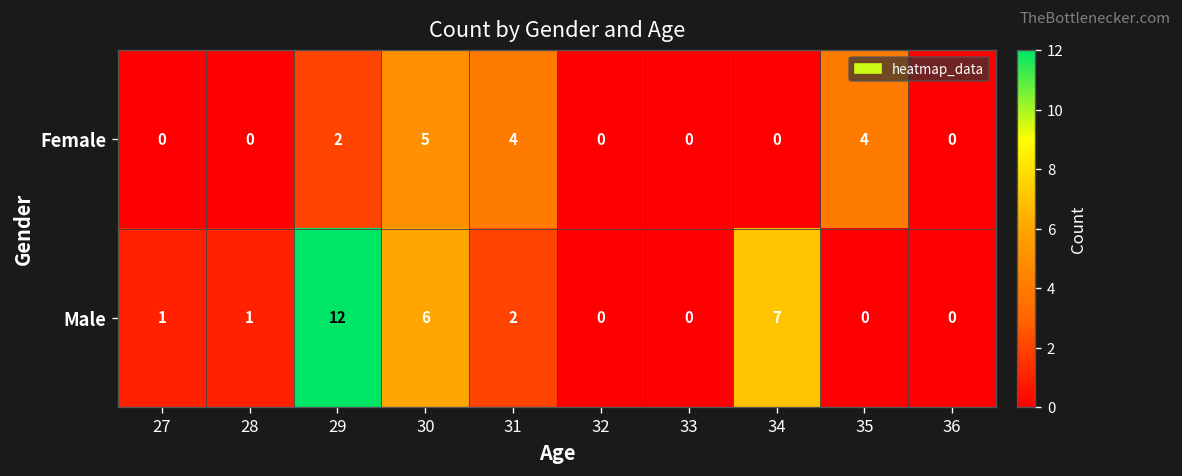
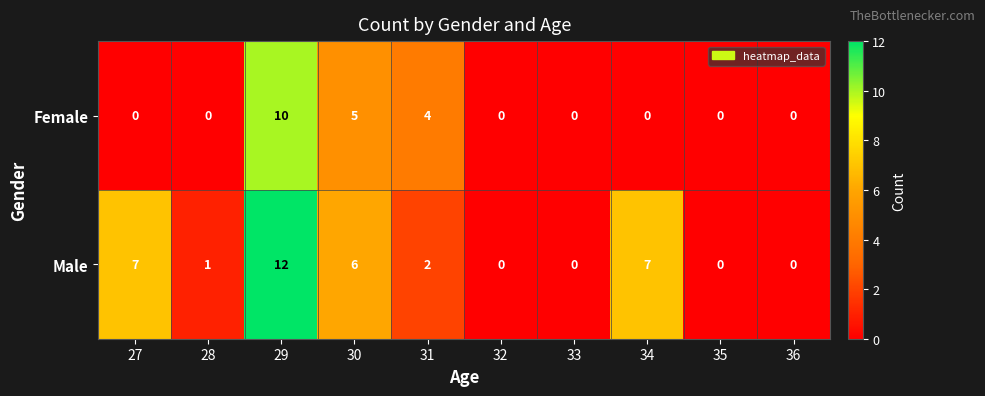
  {
    "Female": {
      "27": 0,
      "28": 0,
-     "29": 2,
+     "29": 10,
      "30": 5,
      "31": 4,
      "32": 0,
      "33": 0,
      "34": 0,
-     "35": 4,
+     "35": 0,
      "36": 0
    },
    "Male": {
-     "27": 1,
+     "27": 7,
      "28": 1,
      "29": 12,
      "30": 6,
      "31": 2,
      "32": 0,
      "33": 0,
      "34": 7,
      "35": 0,
      "36": 0
    }
  }
